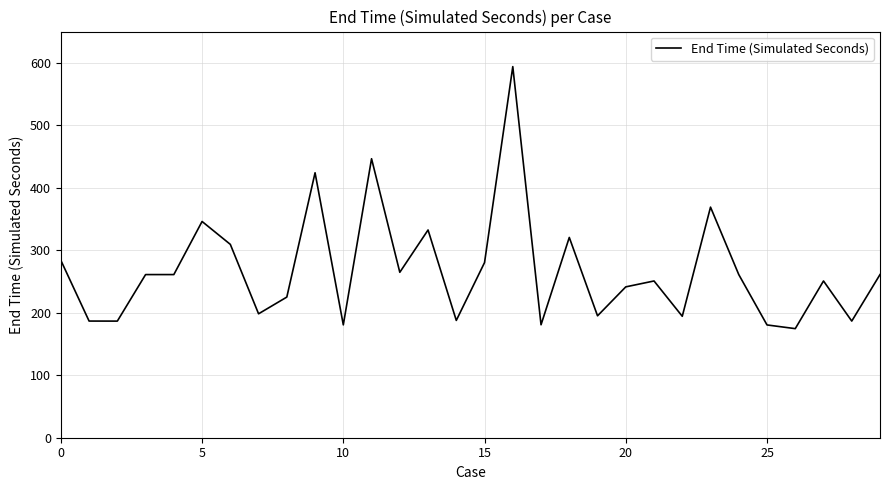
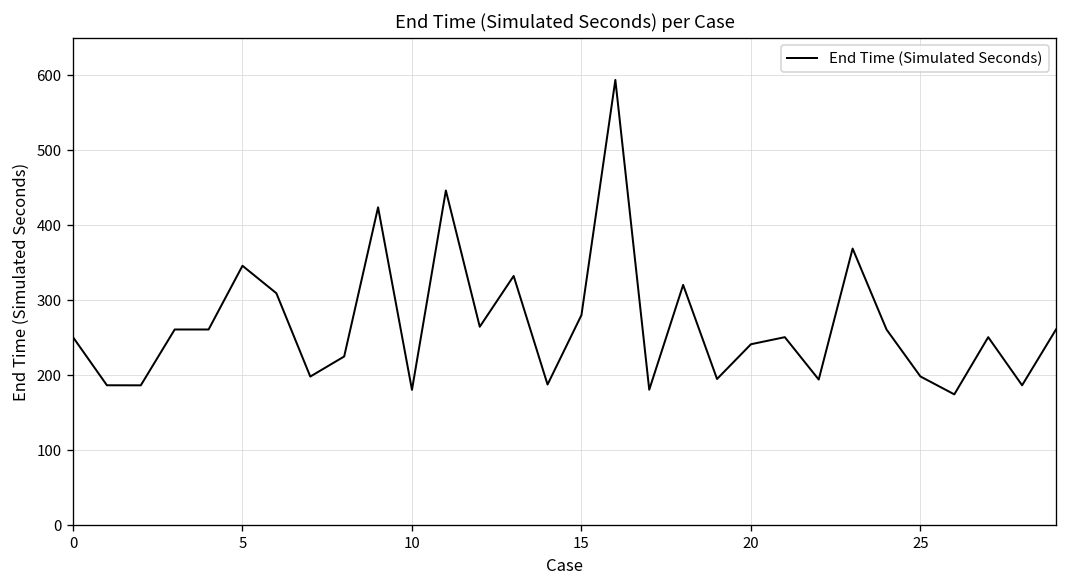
  {
-   "0": 280,
+   "0": 250,
    "5": 350,
    "10": 180,
    "15": 280,
    "20": 240,
-   "25": 180
+   "25": 200
  }
